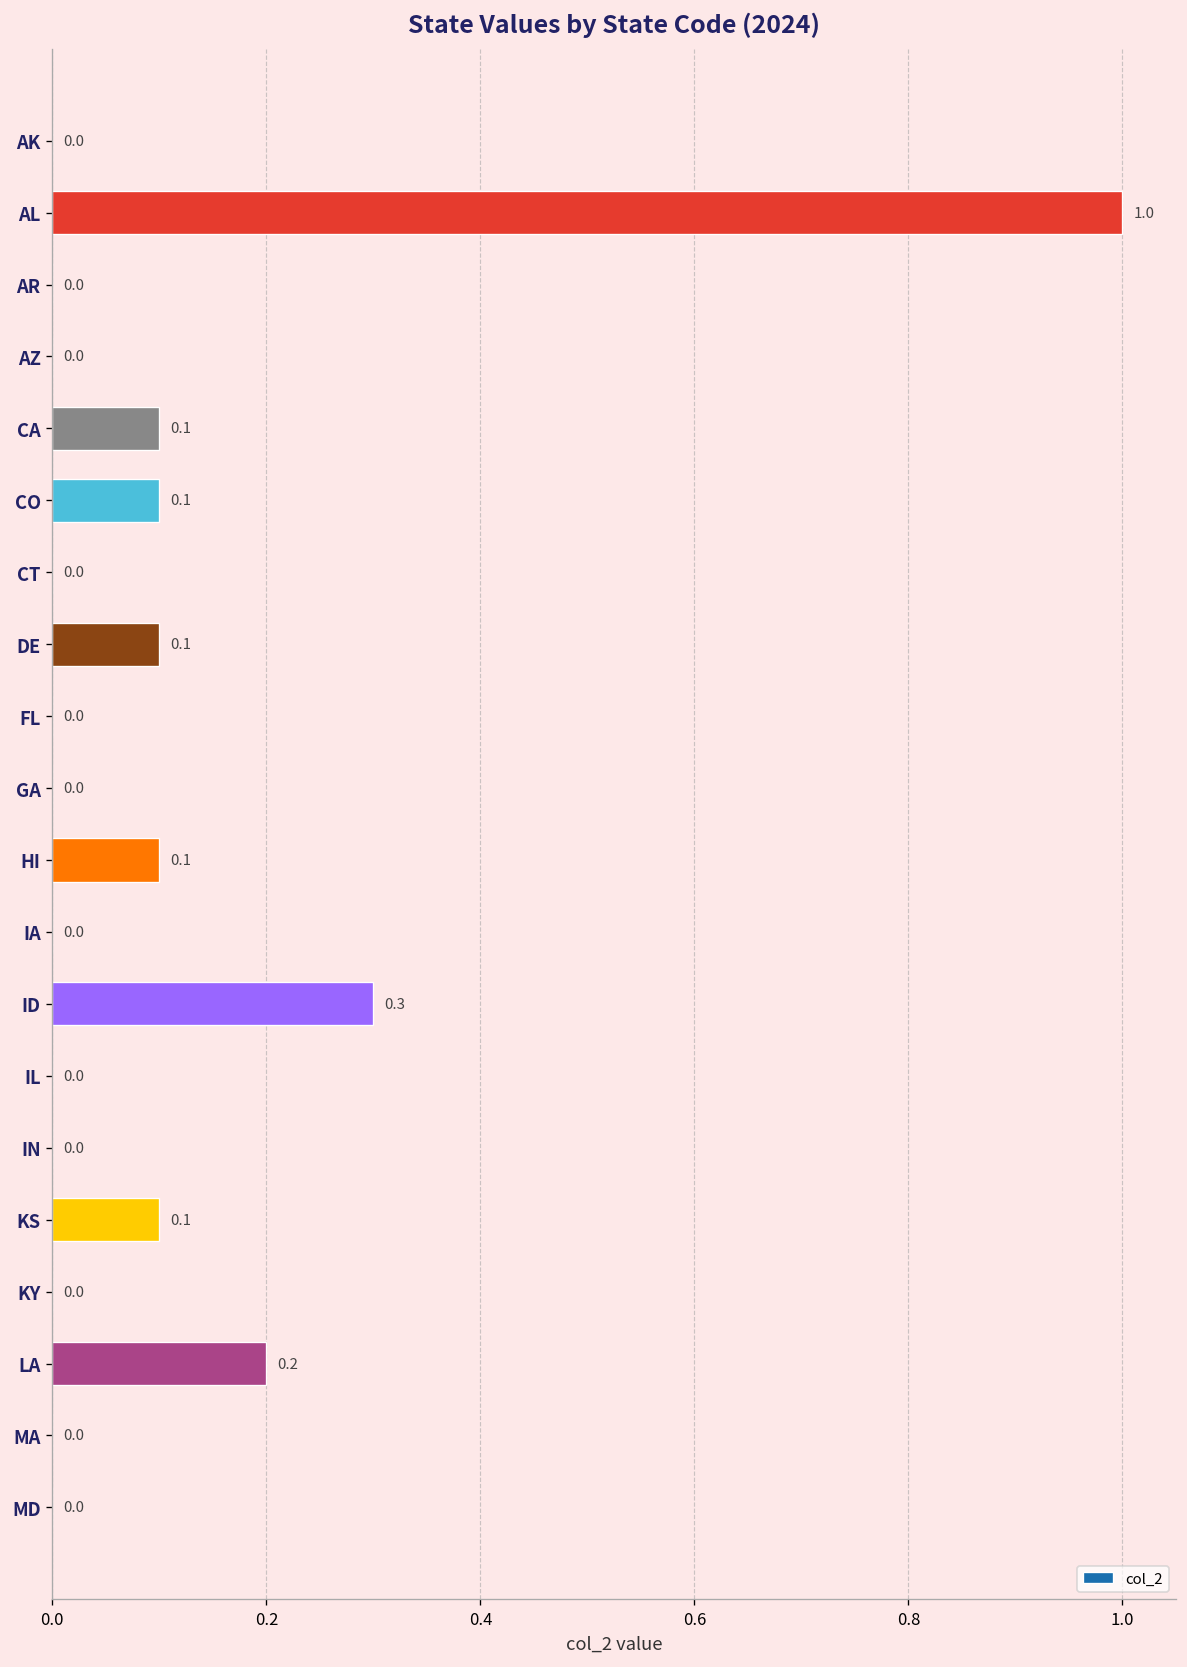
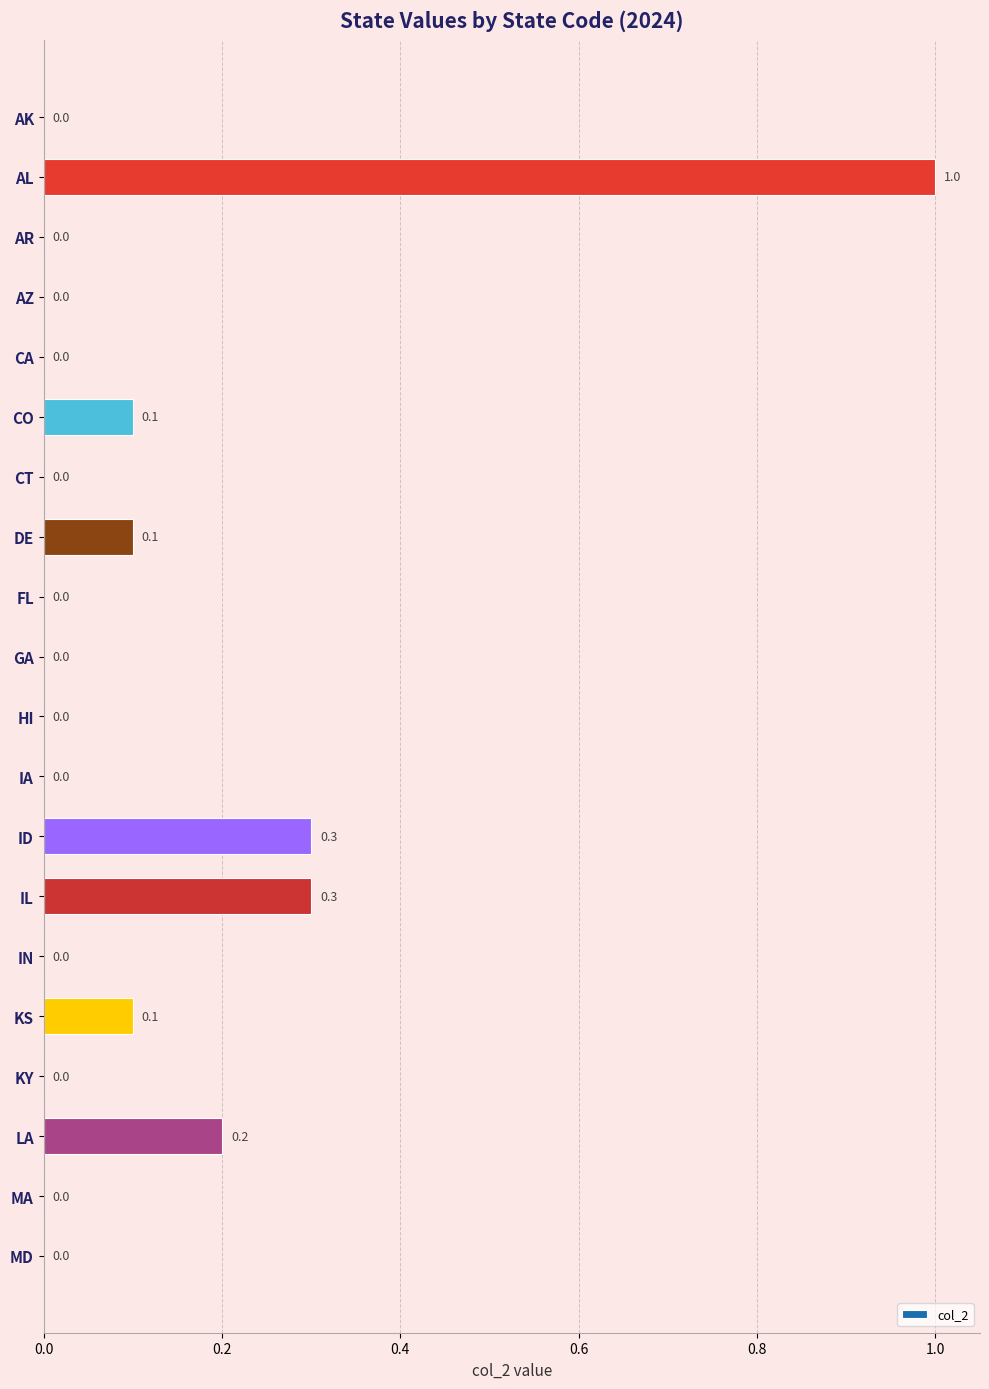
  {
    "AK": 0.0,
    "AL": 1.0,
    "AR": 0.0,
    "AZ": 0.0,
-   "CA": 0.1,
+   "CA": 0.0,
    "CO": 0.1,
    "CT": 0.0,
    "DE": 0.1,
    "FL": 0.0,
    "GA": 0.0,
-   "HI": 0.1,
+   "HI": 0.0,
    "IA": 0.0,
    "ID": 0.3,
-   "IL": 0.0,
+   "IL": 0.3,
    "IN": 0.0,
    "KS": 0.1,
    "KY": 0.0,
    "LA": 0.2,
    "MA": 0.0,
    "MD": 0.0
  }
